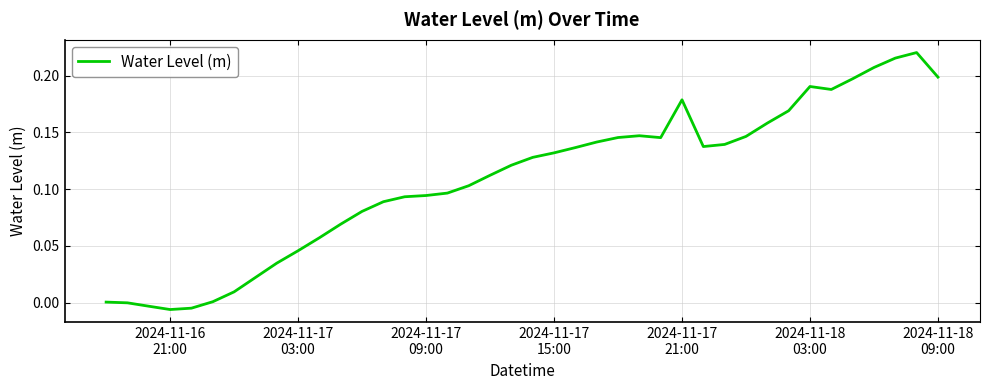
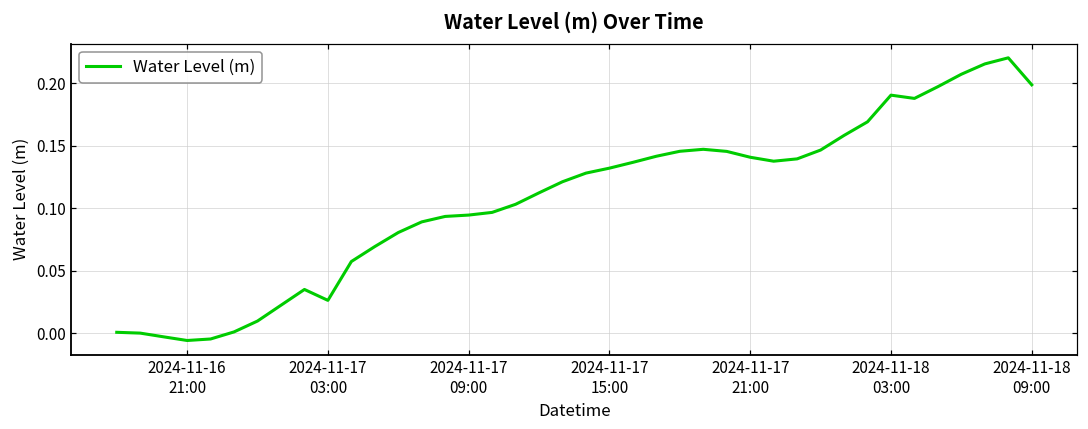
  {
    "2024-11-16 21:00": -0.006,
-   "2024-11-17 03:00": 0.046,
+   "2024-11-17 03:00": 0.026,
    "2024-11-17 09:00": 0.094,
    "2024-11-17 15:00": 0.132,
-   "2024-11-17 21:00": 0.179,
+   "2024-11-17 21:00": 0.141,
    "2024-11-18 03:00": 0.190,
    "2024-11-18 09:00": 0.199
  }
